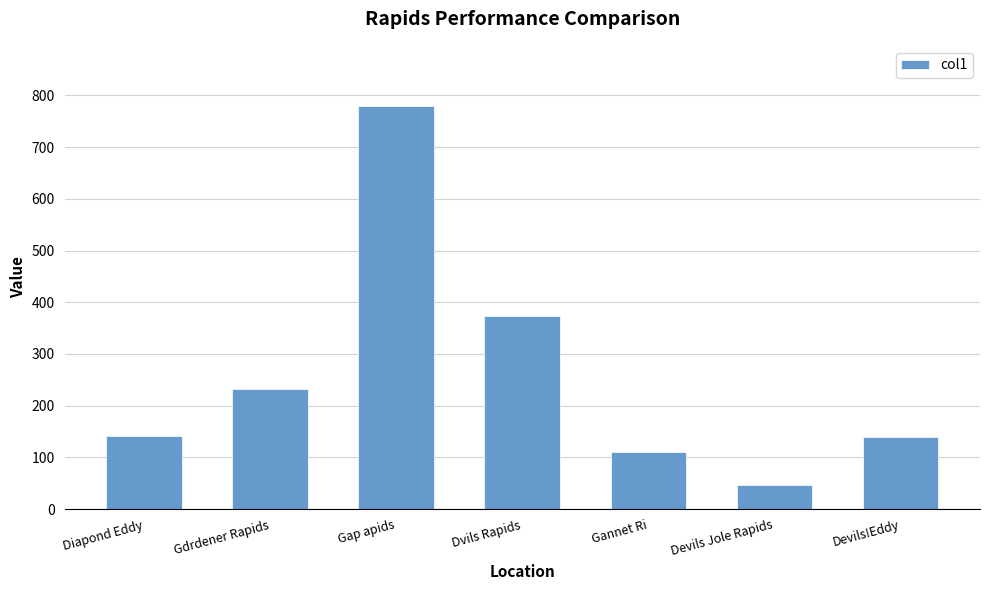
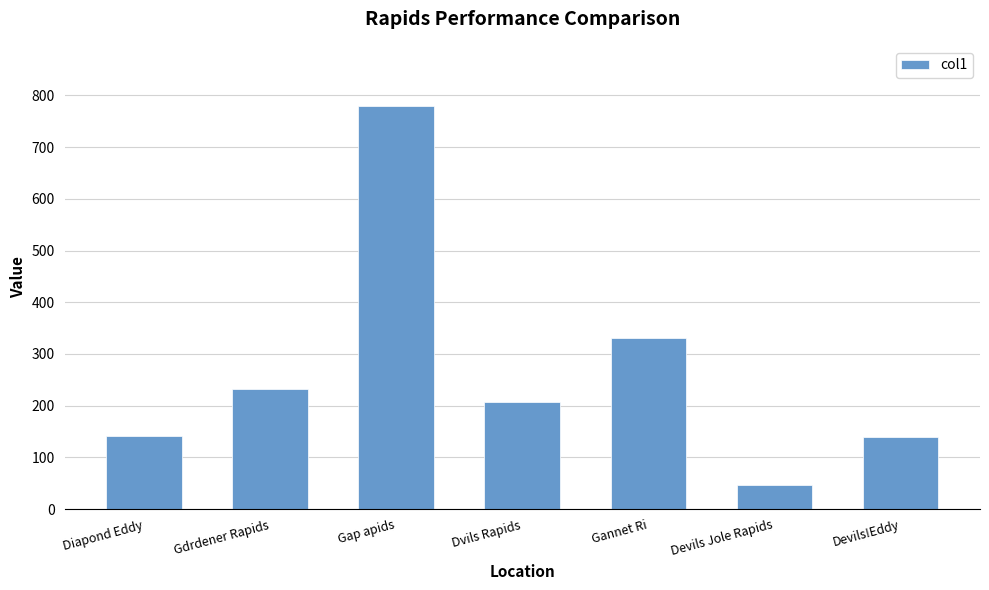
  {
    "Diapond Eddy": 140,
    "Gdrdener Rapids": 230,
    "Gap apids": 780,
-   "Dvils Rapids": 370,
-   "Gannet Ri": 110,
+   "Dvils Rapids": 210,
+   "Gannet Ri": 330,
    "Devils Jole Rapids": 50,
    "Devils!Eddy": 140
  }
